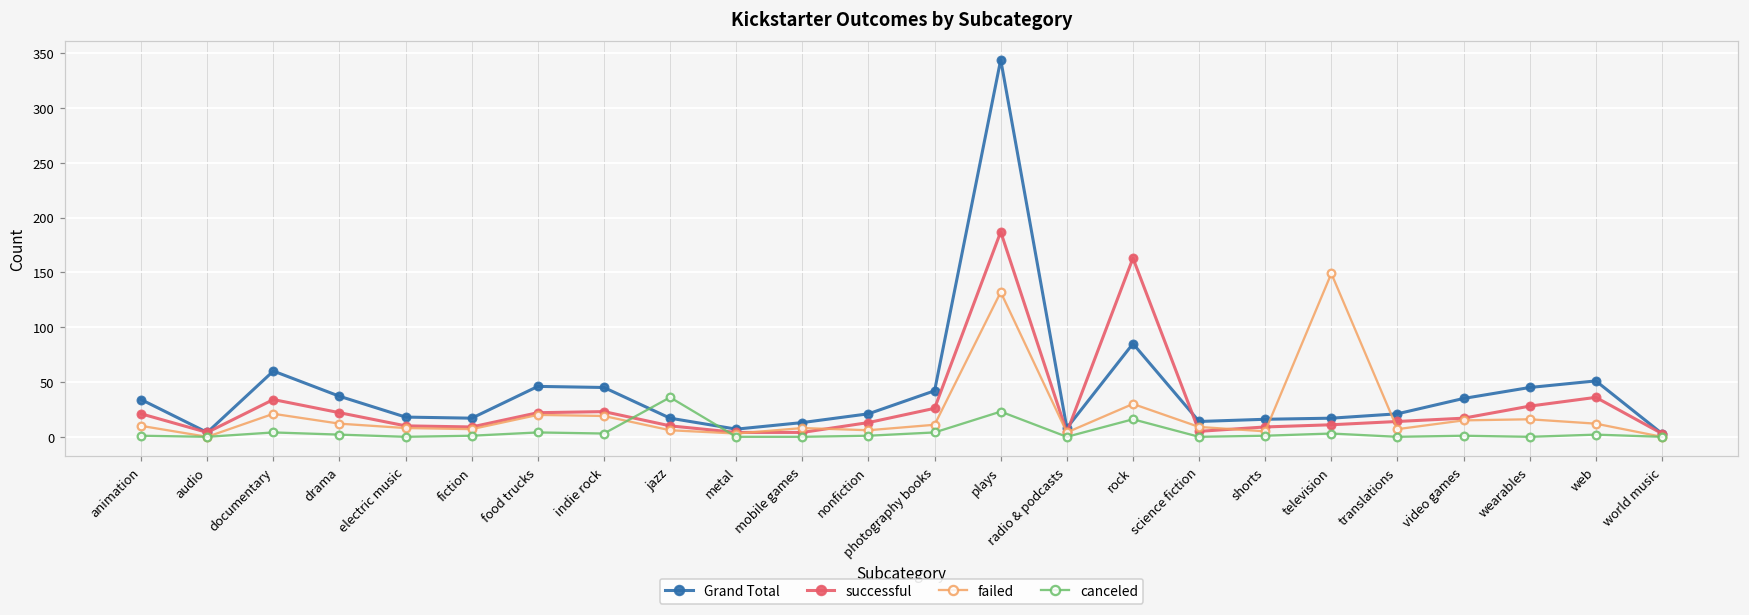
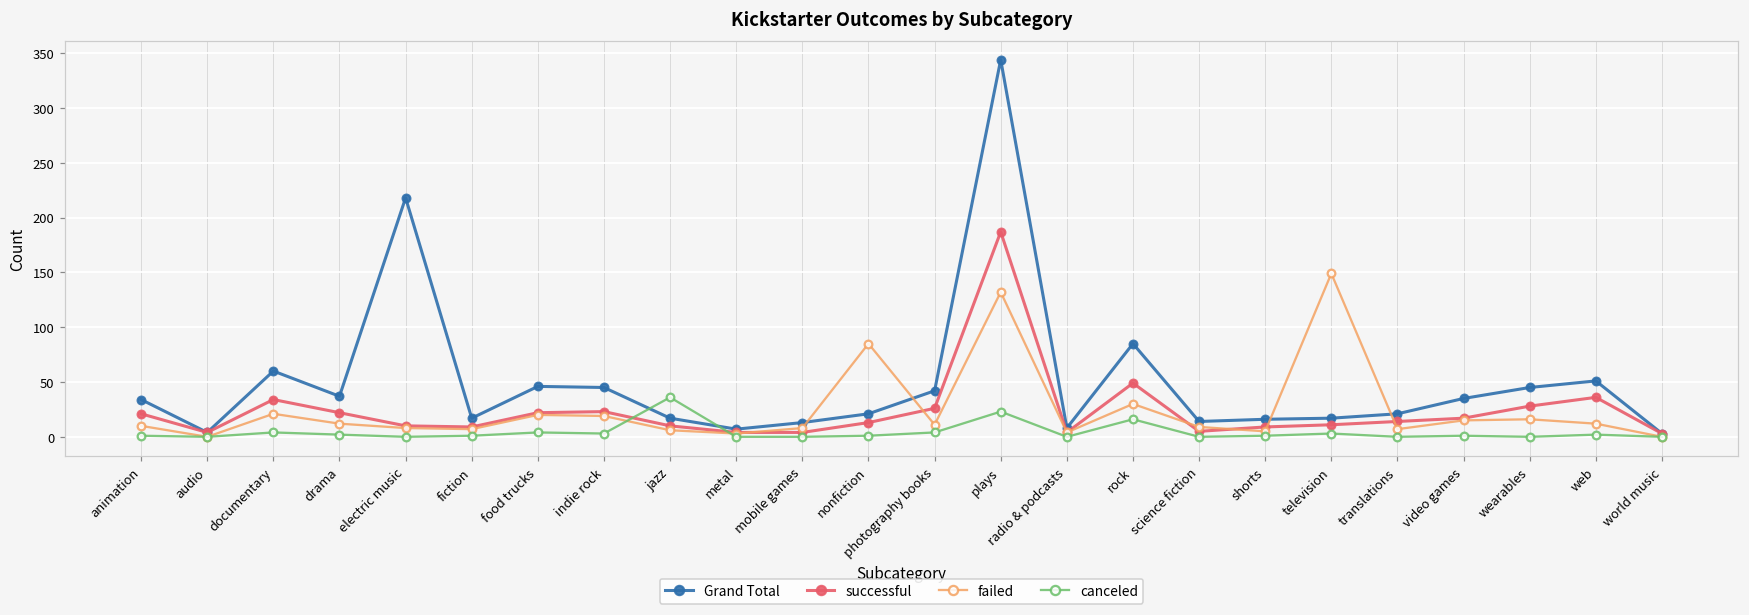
  {
    "Grand Total": {
      "animation": 30,
      "documentary": 60,
      "drama": 40,
-     "electric music": 20,
+     "electric music": 220,
      "fiction": 20,
      "food trucks": 50,
      "indie rock": 50,
      "jazz": 20,
      "metal": 10,
      "mobile games": 10,
      "nonfiction": 20,
      "photography books": 40,
      "plays": 340,
      "radio & podcasts": 10,
      "rock": 90,
      "science fiction": 10,
      "shorts": 20,
      "television": 20,
      "translations": 20,
      "video games": 40,
      "wearables": 50,
      "web": 50
    },
    "successful": {
      "animation": 20,
      "documentary": 30,
      "drama": 20,
      "indie rock": 20,
      "jazz": 10,
      "mobile games": 0,
      "nonfiction": 10,
      "photography books": 30,
      "plays": 190,
-     "rock": 160,
+     "rock": 50,
      "science fiction": 10,
      "shorts": 10,
      "television": 10,
      "translations": 10,
      "wearables": 30,
      "web": 40
    },
    "failed": {
      "animation": 10,
      "documentary": 20,
      "drama": 10,
      "indie rock": 20,
      "jazz": 10,
      "mobile games": 10,
-     "nonfiction": 10,
+     "nonfiction": 90,
      "photography books": 10,
      "plays": 130,
      "rock": 30,
      "science fiction": 10,
      "shorts": 10,
      "television": 150,
      "translations": 10,
      "wearables": 20,
      "web": 10
    },
    "canceled": {
      "animation": 0,
      "documentary": 0,
      "drama": 0,
      "electric music": 0,
      "fiction": 0,
      "food trucks": 0,
      "indie rock": 0,
      "jazz": 40,
      "metal": 0,
      "mobile games": 0,
      "nonfiction": 0,
      "photography books": 0,
      "plays": 20,
      "radio & podcasts": 0,
      "rock": 20,
      "science fiction": 0,
      "shorts": 0,
      "television": 0,
      "translations": 0,
      "video games": 0,
      "wearables": 0,
      "web": 0
    }
  }
